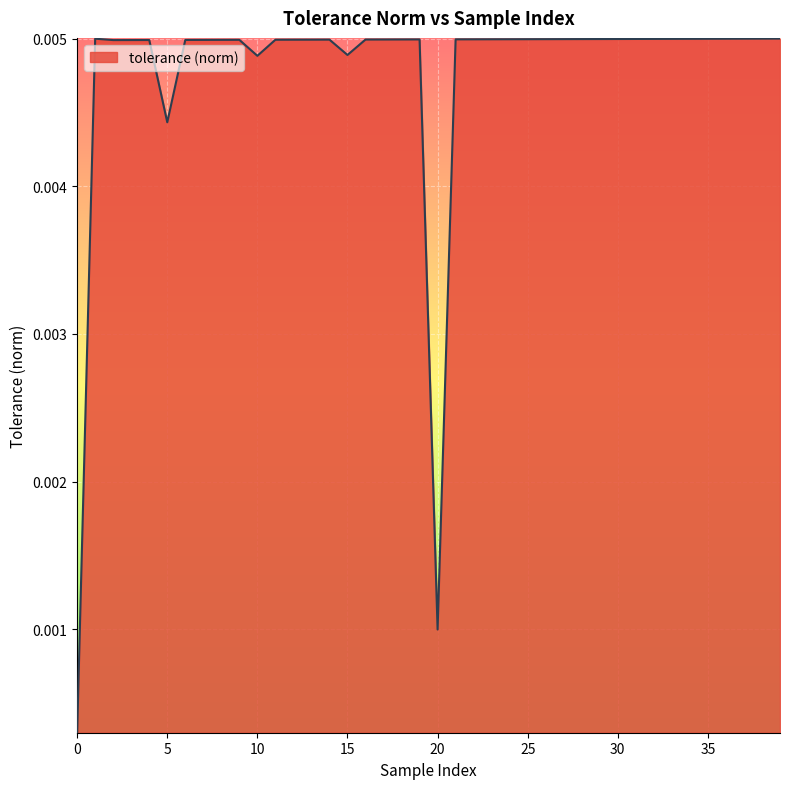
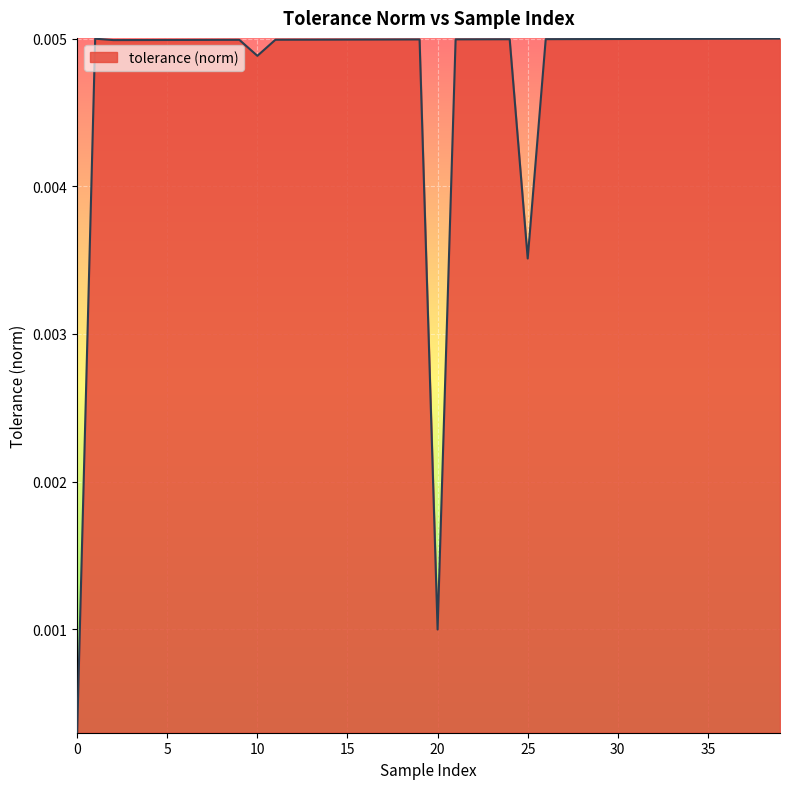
  {
    "0": 0.00030,
-   "5": 0.00443,
+   "5": 0.00499,
    "10": 0.00488,
-   "15": 0.00489,
+   "15": 0.00499,
    "20": 0.00100,
-   "25": 0.00500,
+   "25": 0.00351,
    "30": 0.00500,
    "35": 0.00500
  }
